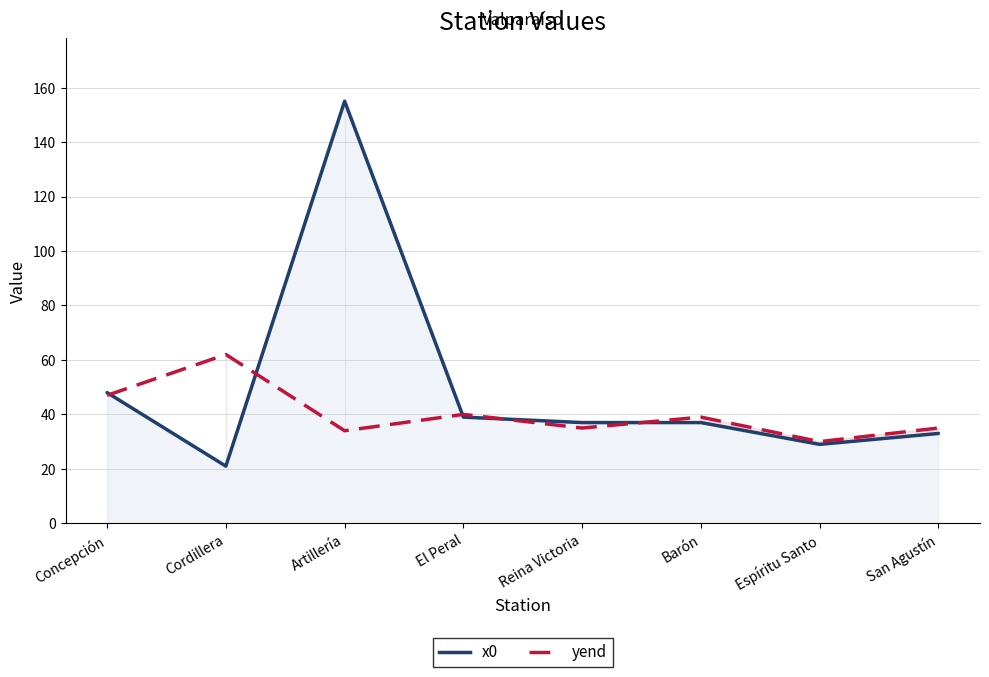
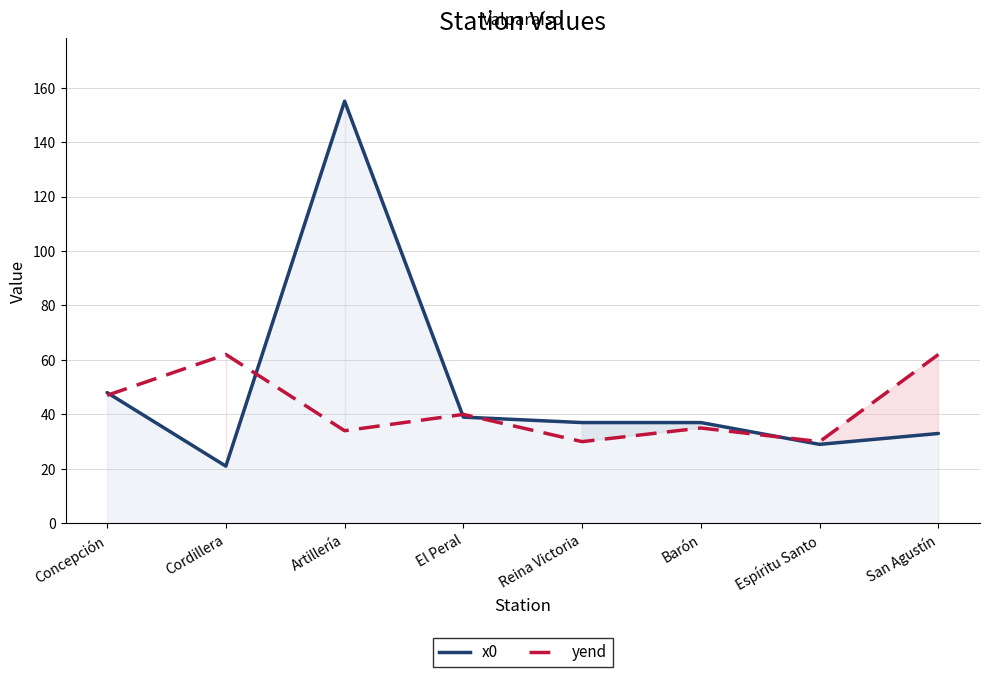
  {
    "x0": {
      "Concepción": 48,
      "Cordillera": 21,
      "Artillería": 155,
      "El Peral": 39,
      "Reina Victoria": 37,
      "Barón": 37,
      "Espíritu Santo": 29,
      "San Agustín": 33
    },
    "yend": {
      "Concepción": 47,
      "Cordillera": 62,
      "Artillería": 34,
      "El Peral": 40,
-     "Reina Victoria": 35,
-     "Barón": 39,
+     "Reina Victoria": 30,
+     "Barón": 35,
      "Espíritu Santo": 30,
-     "San Agustín": 35
+     "San Agustín": 62
    }
  }
